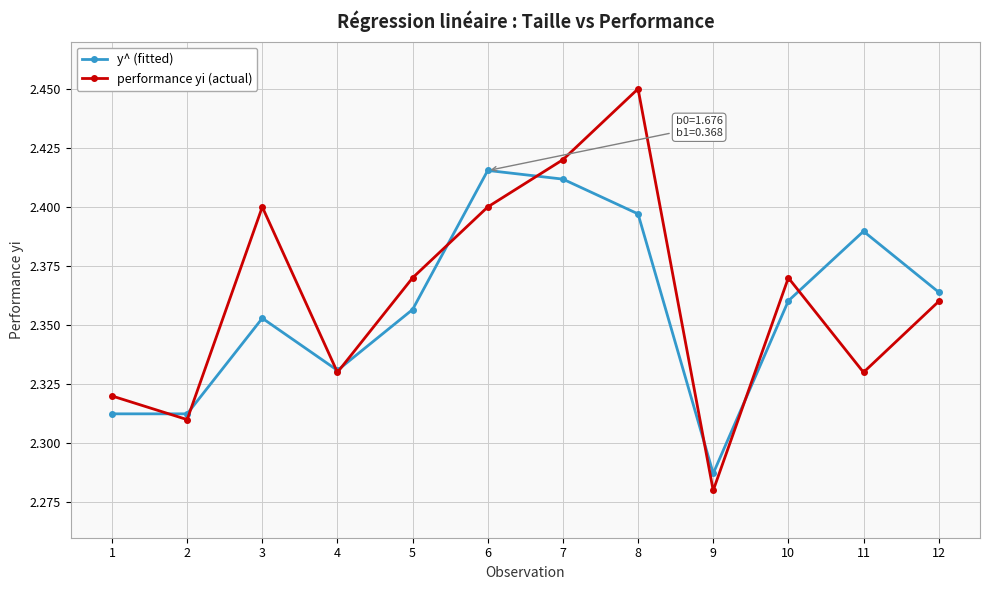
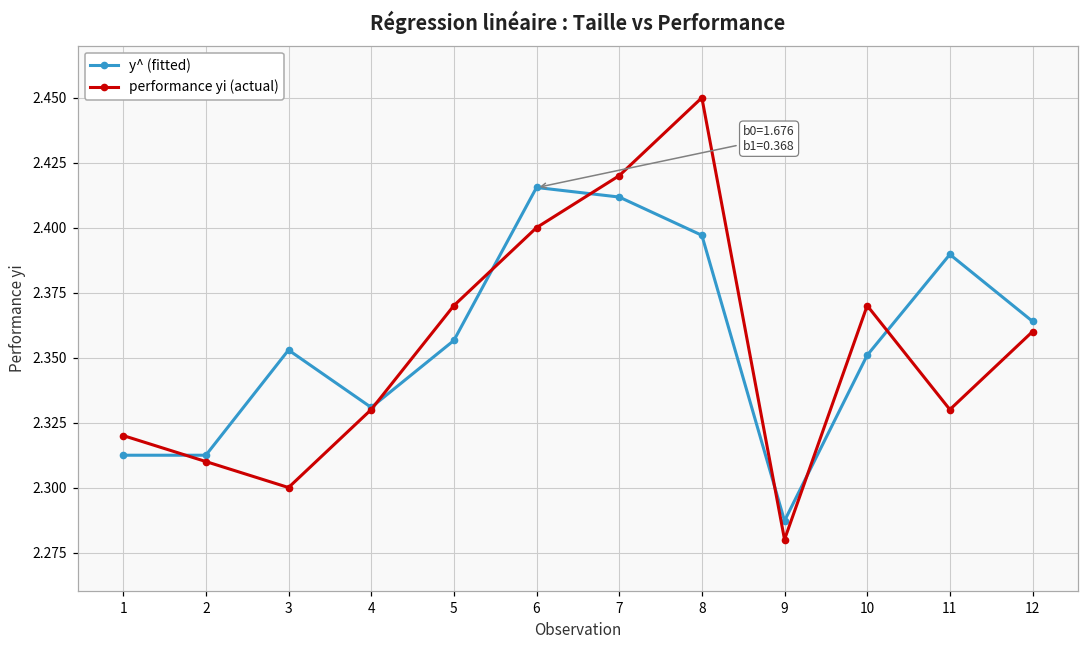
  {
    "y^ (fitted)": {
      "1": 2.312,
      "2": 2.312,
      "3": 2.353,
      "5": 2.357,
      "6": 2.415,
      "7": 2.412,
      "8": 2.397,
      "9": 2.287,
-     "10": 2.360,
+     "10": 2.351,
      "11": 2.390,
      "12": 2.364
    },
    "performance yi (actual)": {
      "1": 2.320,
      "2": 2.310,
-     "3": 2.4,
+     "3": 2.3,
      "5": 2.370,
      "6": 2.4,
      "8": 2.450,
      "9": 2.280,
      "10": 2.370,
      "11": 2.330,
      "12": 2.360
    }
  }
